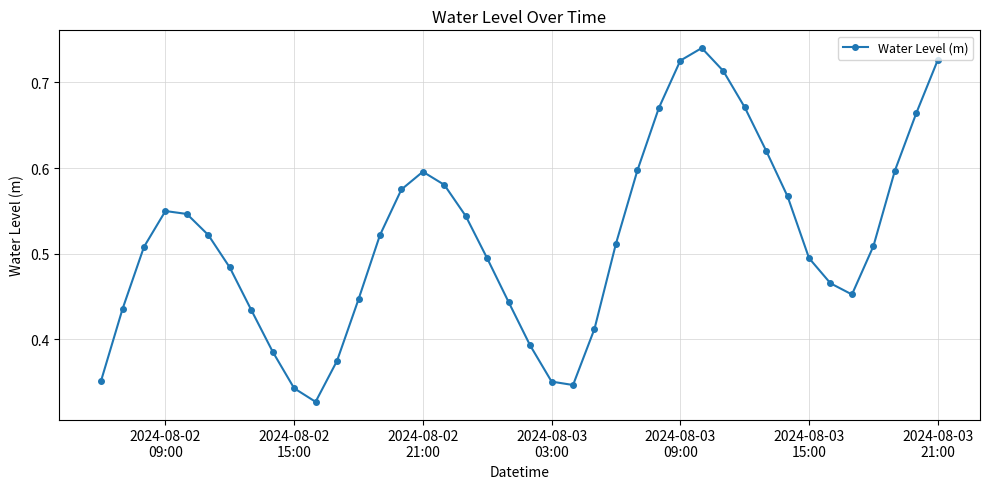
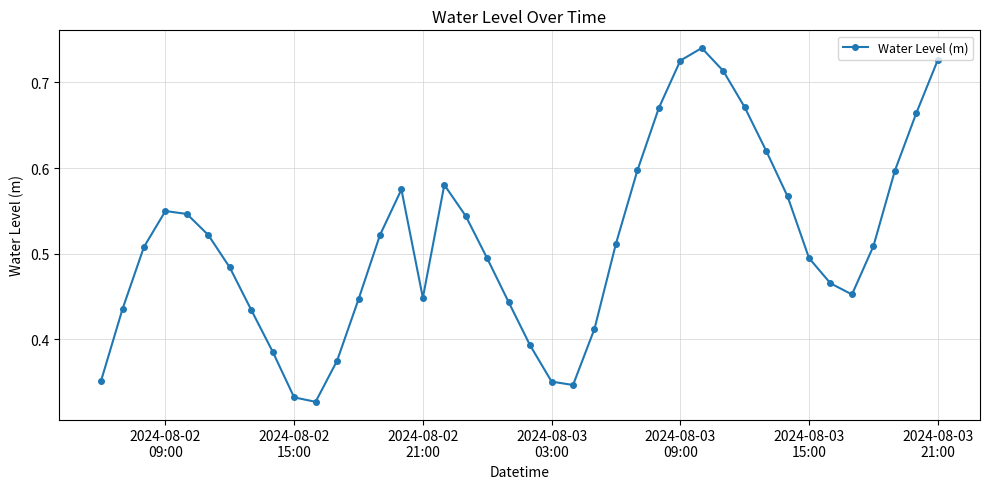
  {
    "2024-08-02 09:00": 0.55,
-   "2024-08-02 15:00": 0.34,
-   "2024-08-02 21:00": 0.60,
+   "2024-08-02 15:00": 0.33,
+   "2024-08-02 21:00": 0.45,
    "2024-08-03 03:00": 0.35,
    "2024-08-03 09:00": 0.73,
    "2024-08-03 15:00": 0.49,
    "2024-08-03 21:00": 0.73
  }
